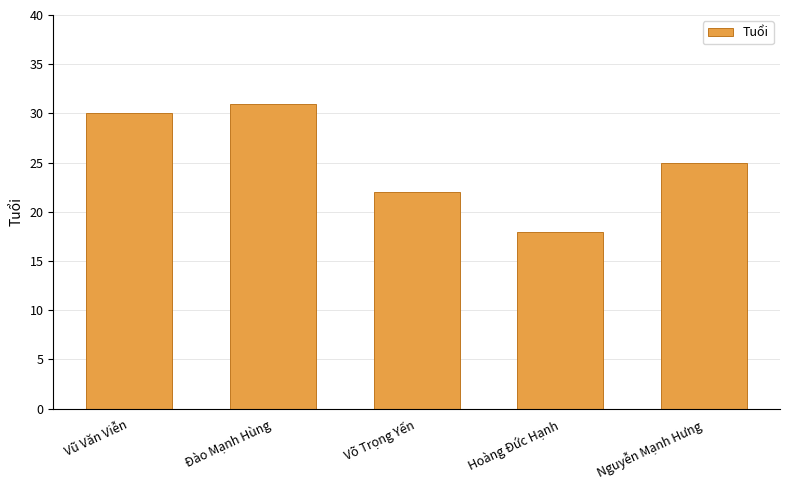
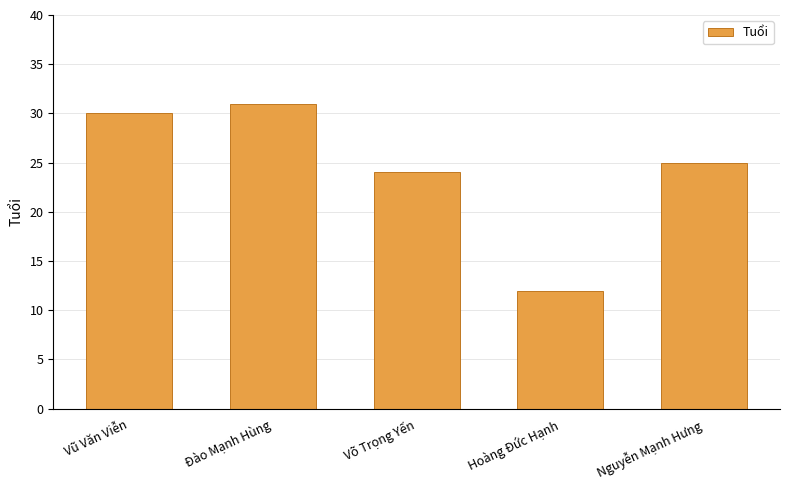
  {
    "Vũ Văn Viễn": 30,
    "Đào Mạnh Hùng": 31,
-   "Võ Trọng Yến": 22,
-   "Hoàng Đức Hạnh": 18,
+   "Võ Trọng Yến": 24,
+   "Hoàng Đức Hạnh": 12,
    "Nguyễn Mạnh Hưng": 25
  }
